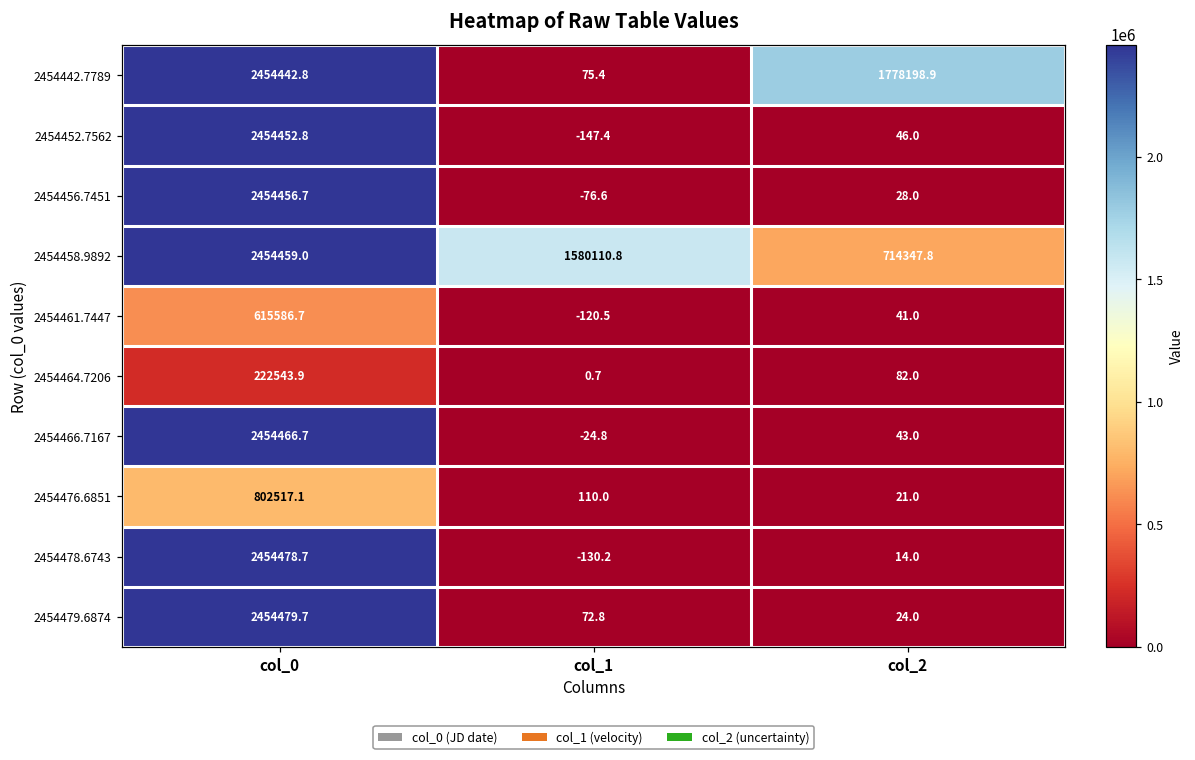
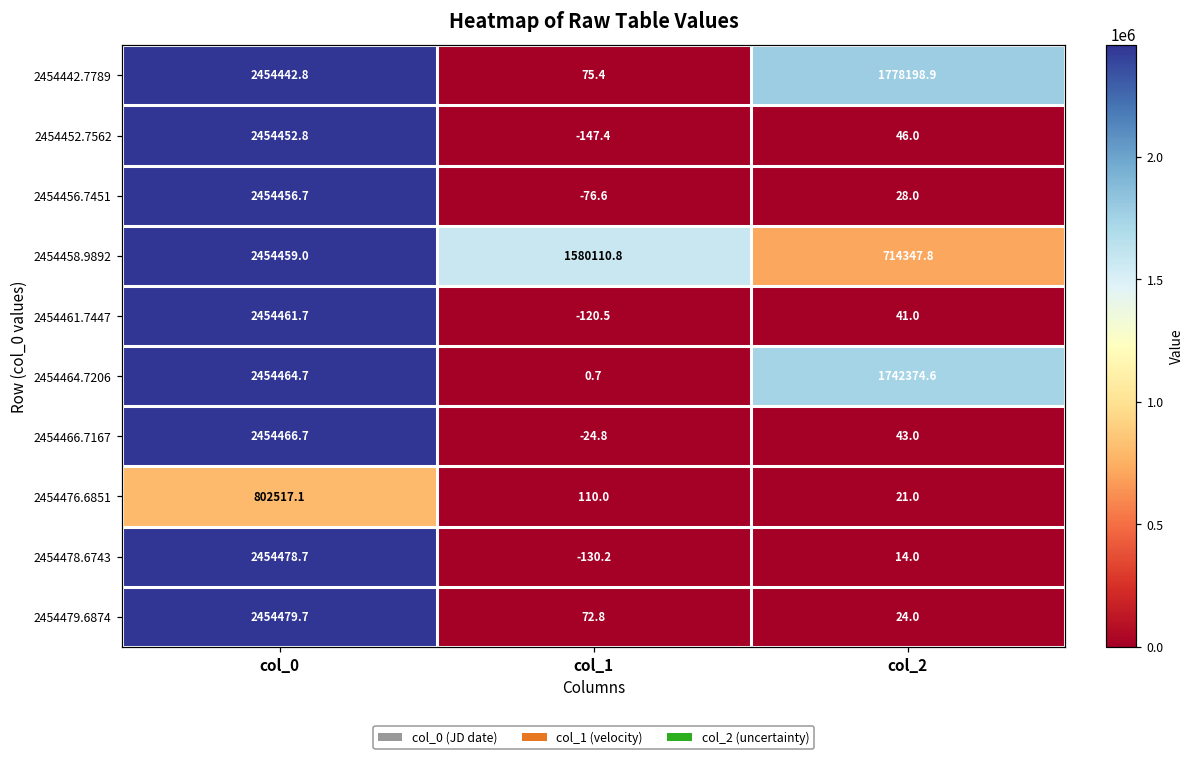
  {
    "2454442.7789": {
      "col_0": 2454442.8,
      "col_1": 75.4,
      "col_2": 1778198.9
    },
    "2454452.7562": {
      "col_0": 2454452.8,
      "col_1": -147.4,
      "col_2": 46.0
    },
    "2454456.7451": {
      "col_0": 2454456.7,
      "col_1": -76.6,
      "col_2": 28.0
    },
    "2454458.9892": {
      "col_0": 2454459.0,
      "col_1": 1580110.8,
      "col_2": 714347.8
    },
    "2454461.7447": {
-     "col_0": 615586.7,
+     "col_0": 2454461.7,
      "col_1": -120.5,
      "col_2": 41.0
    },
    "2454464.7206": {
-     "col_0": 222543.9,
+     "col_0": 2454464.7,
      "col_1": 0.7,
-     "col_2": 82.0
+     "col_2": 1742374.6
    },
    "2454466.7167": {
      "col_0": 2454466.7,
      "col_1": -24.8,
      "col_2": 43.0
    },
    "2454476.6851": {
      "col_0": 802517.1,
      "col_1": 110.0,
      "col_2": 21.0
    },
    "2454478.6743": {
      "col_0": 2454478.7,
      "col_1": -130.2,
      "col_2": 14.0
    },
    "2454479.6874": {
      "col_0": 2454479.7,
      "col_1": 72.8,
      "col_2": 24.0
    }
  }
